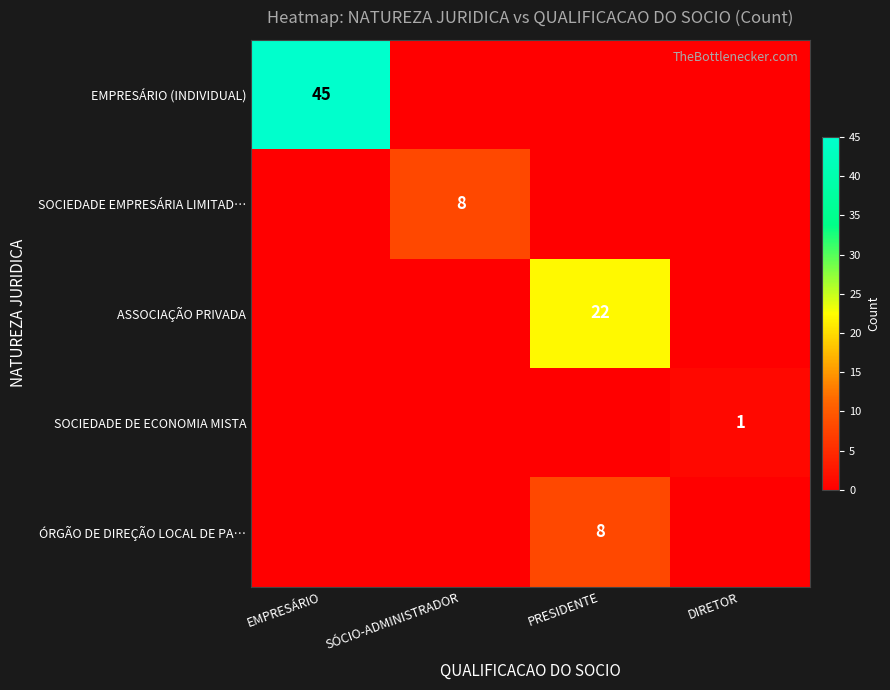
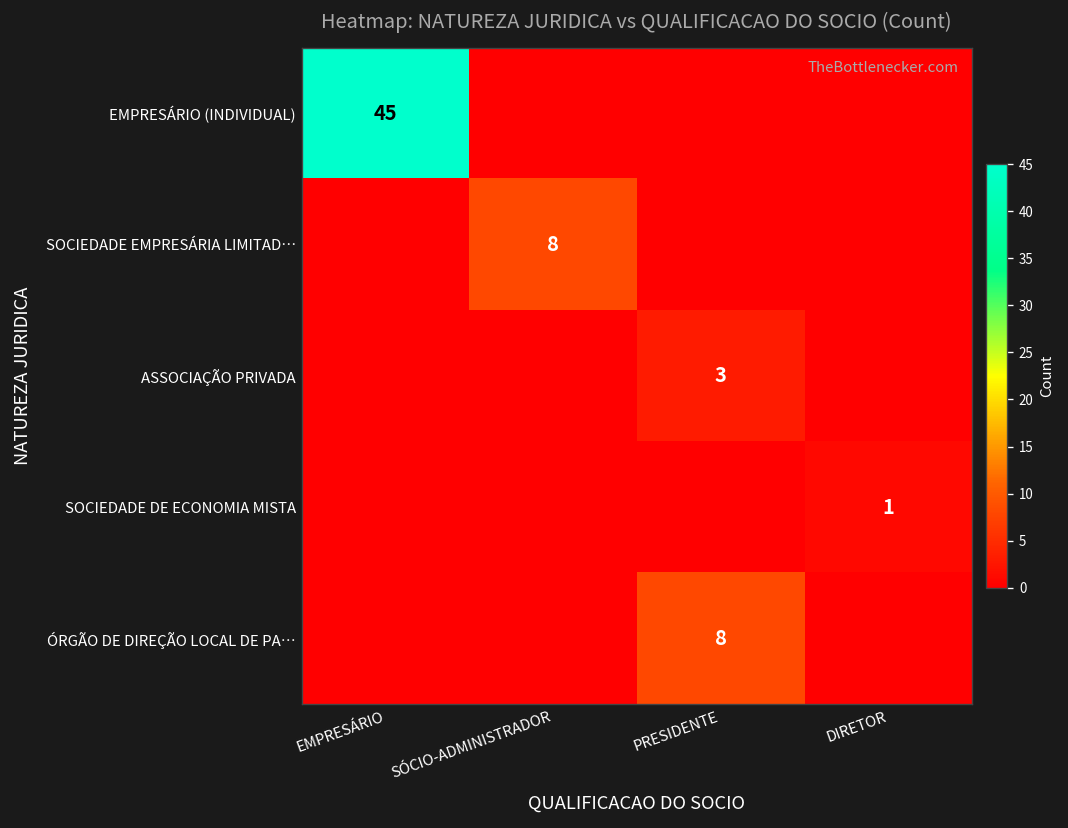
  {
    "EMPRESÁRIO (INDIVIDUAL)": {
      "EMPRESÁRIO": 45
    },
    "SOCIEDADE EMPRESÁRIA LIMITAD…": {
      "SÓCIO-ADMINISTRADOR": 8
    },
    "ASSOCIAÇÃO PRIVADA": {
-     "PRESIDENTE": 22
+     "PRESIDENTE": 3
    },
    "SOCIEDADE DE ECONOMIA MISTA": {
      "DIRETOR": 1
    },
    "ÓRGÃO DE DIREÇÃO LOCAL DE PA…": {
      "PRESIDENTE": 8
    }
  }
